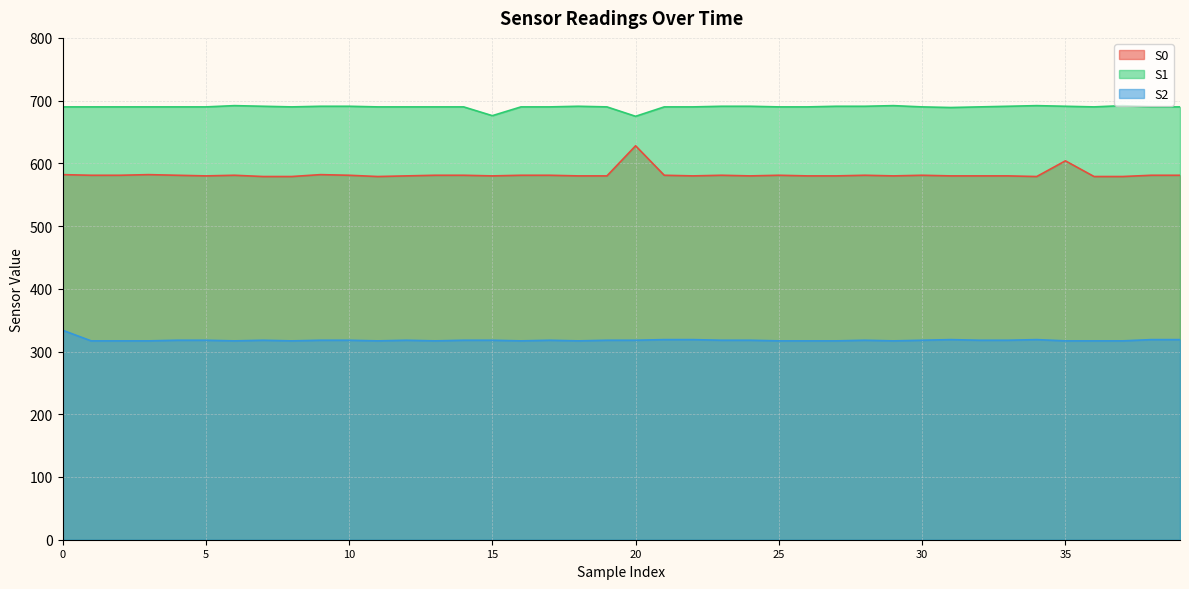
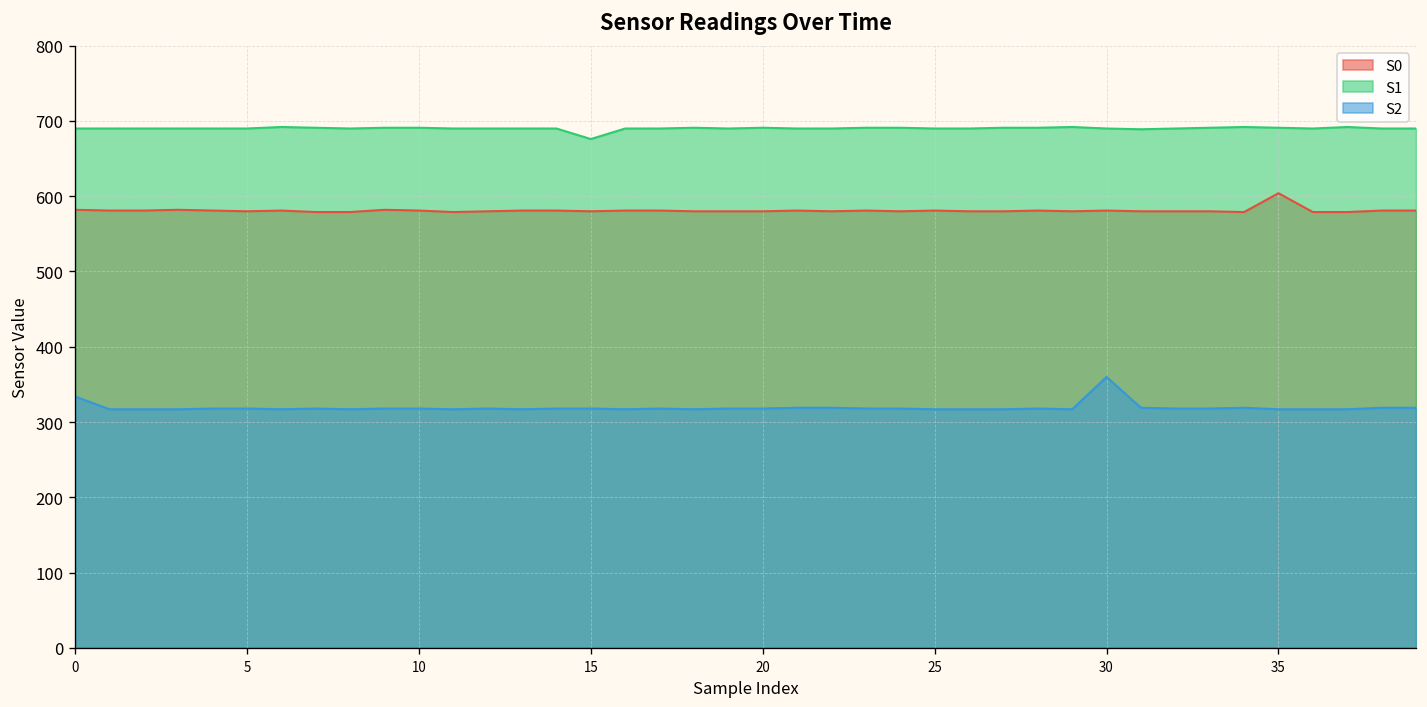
  {
    "S0": {
      "0": 580,
      "5": 580,
      "10": 580,
      "15": 580,
-     "20": 630,
+     "20": 580,
      "25": 580,
      "30": 580,
      "35": 600
    },
    "S1": {
      "0": 690,
      "5": 690,
      "10": 690,
      "15": 680,
-     "20": 680,
+     "20": 690,
      "25": 690,
      "30": 690,
      "35": 690
    },
    "S2": {
      "0": 330,
      "5": 320,
      "10": 320,
      "15": 320,
      "20": 320,
      "25": 320,
-     "30": 320,
+     "30": 360,
      "35": 320
    }
  }
